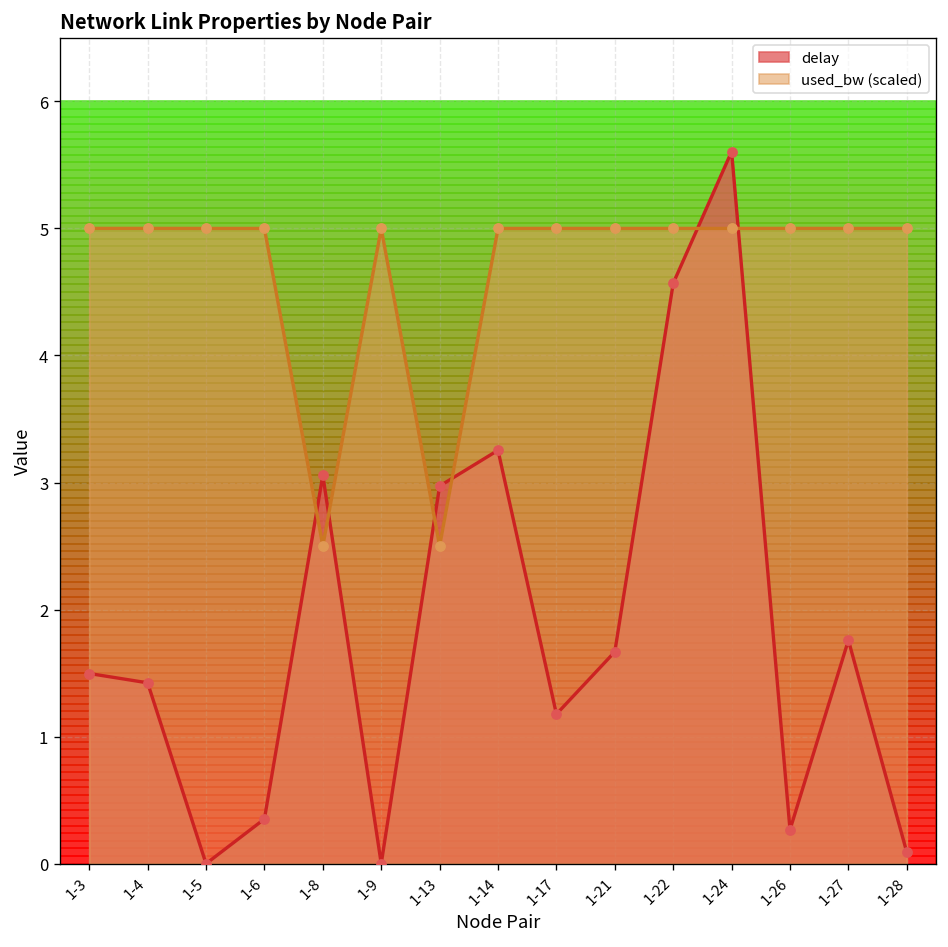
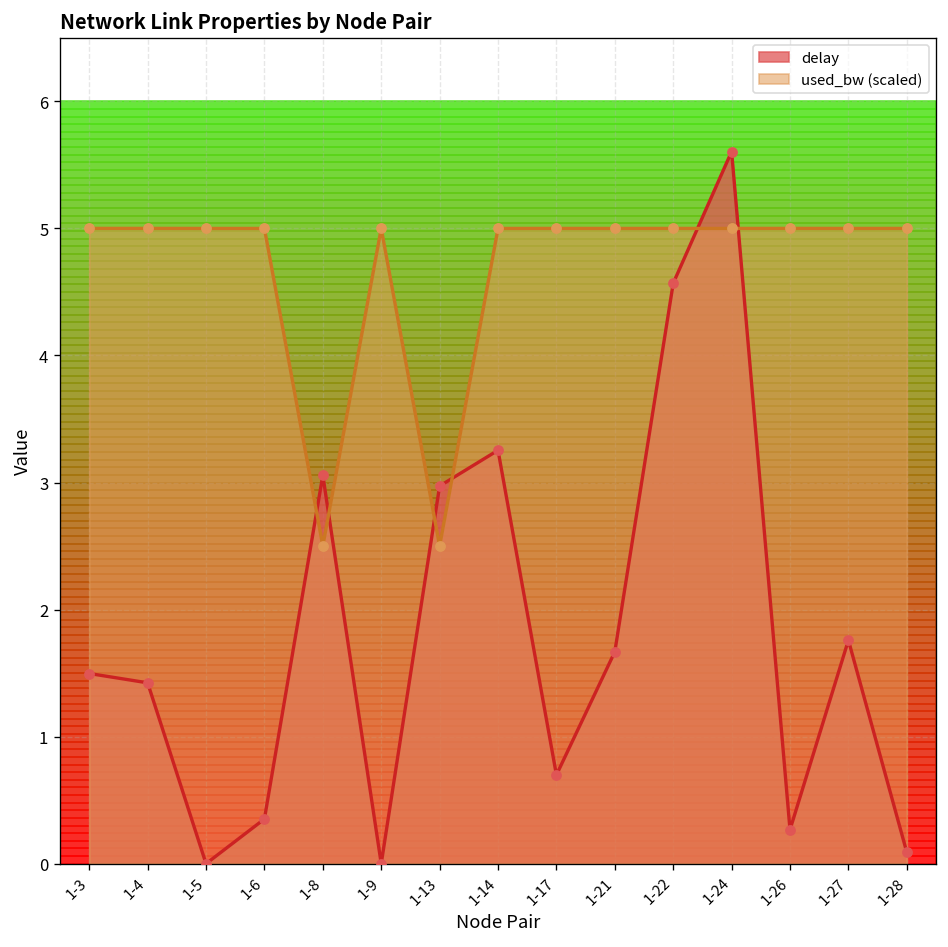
  {
    "delay": {
      "1-3": 1.50,
      "1-4": 1.42,
      "1-5": 0.00,
      "1-6": 0.35,
      "1-8": 3.06,
      "1-9": 0.00,
      "1-13": 2.97,
      "1-14": 3.25,
-     "1-17": 1.18,
+     "1-17": 0.70,
      "1-21": 1.67,
      "1-22": 4.57,
      "1-24": 5.60,
      "1-26": 0.27,
      "1-27": 1.76,
      "1-28": 0.09
    },
    "used_bw (scaled)": {
      "1-3": 5.00,
      "1-4": 5.00,
      "1-5": 5.00,
      "1-6": 5.00,
      "1-8": 2.50,
      "1-9": 5.00,
      "1-13": 2.50,
      "1-14": 5.00,
      "1-17": 5.00,
      "1-21": 5.00,
      "1-22": 5.00,
      "1-24": 5.00,
      "1-26": 5.00,
      "1-27": 5.00,
      "1-28": 5.00
    }
  }
